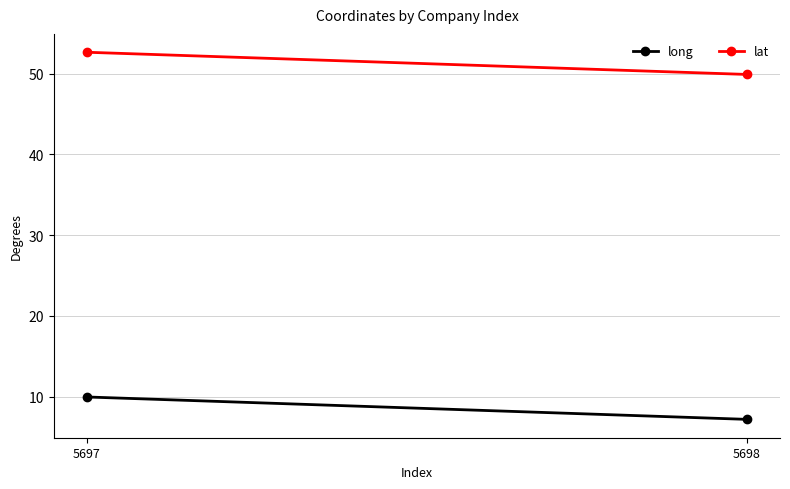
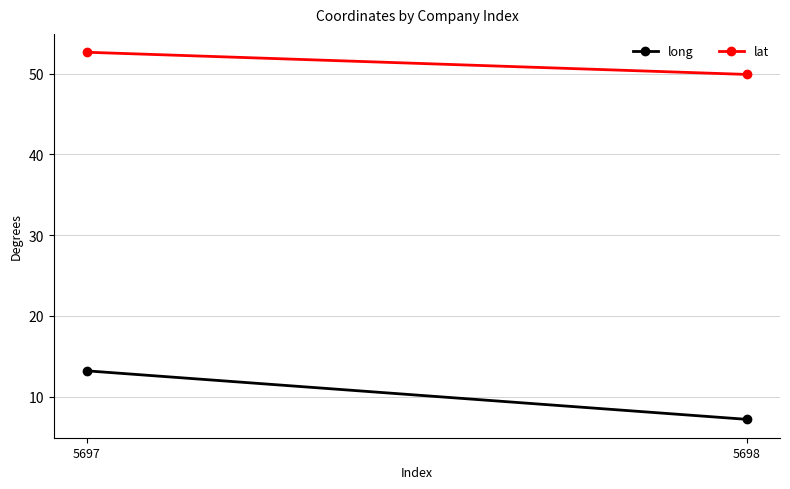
  {
    "long": {
-     "5697": 10,
+     "5697": 13,
      "5698": 7
    },
    "lat": {
      "5697": 53,
      "5698": 50
    }
  }
